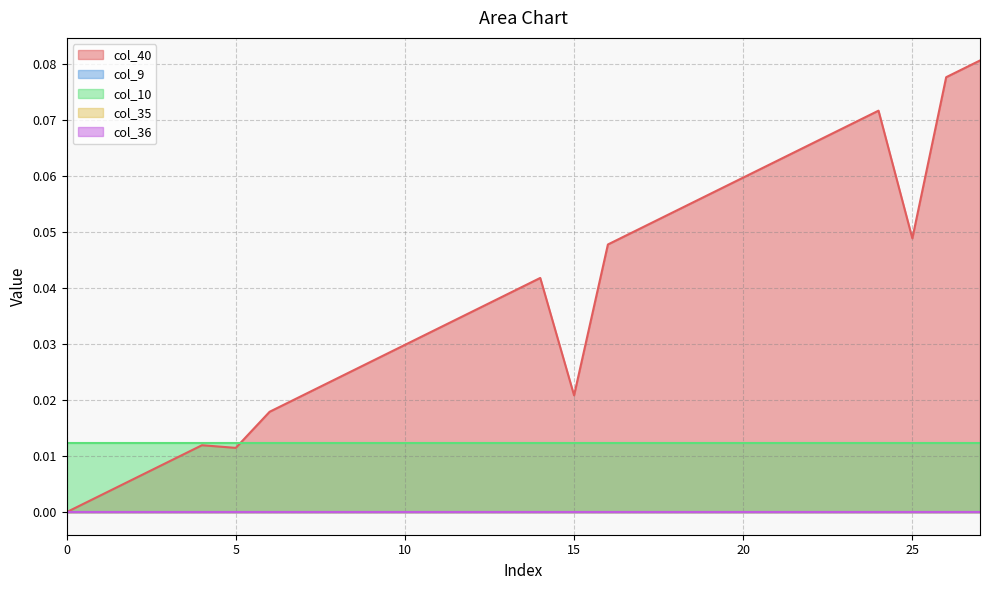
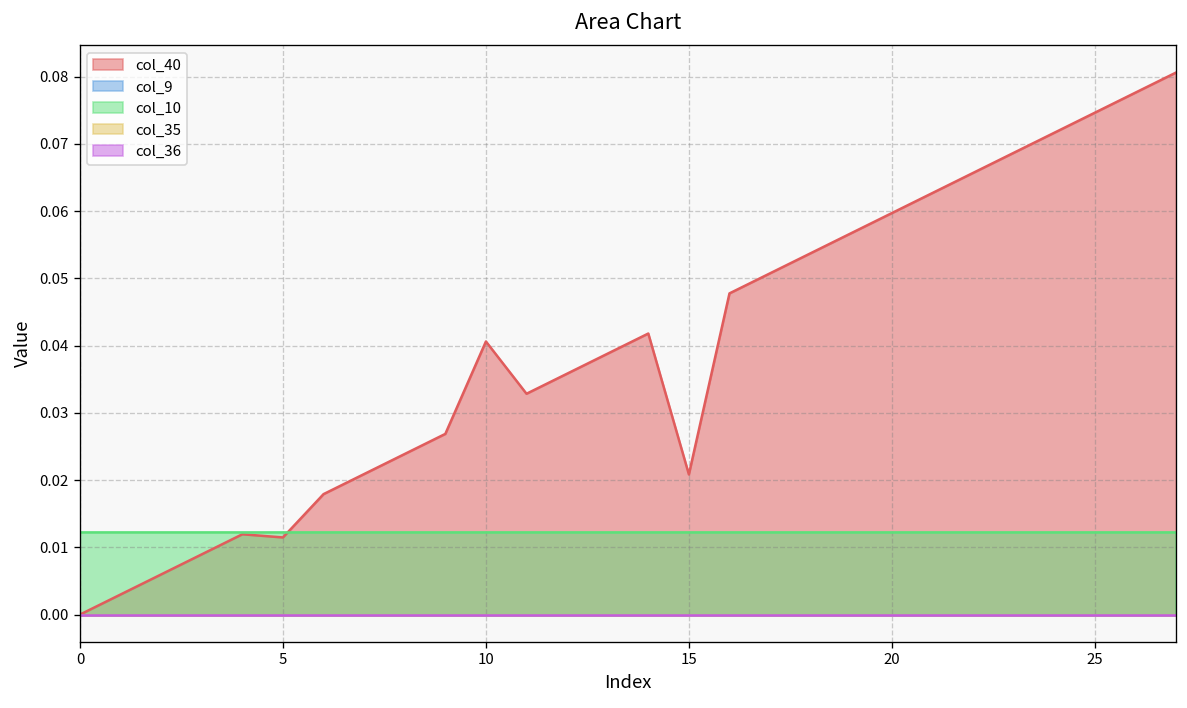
  {
    "col_40": {
      "5": 0.011,
-     "10": 0.030,
+     "10": 0.041,
      "15": 0.021,
      "20": 0.060,
-     "25": 0.049
+     "25": 0.075
    },
    "col_36": {
      "5": 0.000,
      "10": 0.000,
      "15": 0.000,
      "20": 0.000,
      "25": 0.000
    },
    "col_10": {
      "0": 0.012,
      "5": 0.012,
      "10": 0.012,
      "15": 0.012,
      "20": 0.012,
      "25": 0.012
    }
  }
